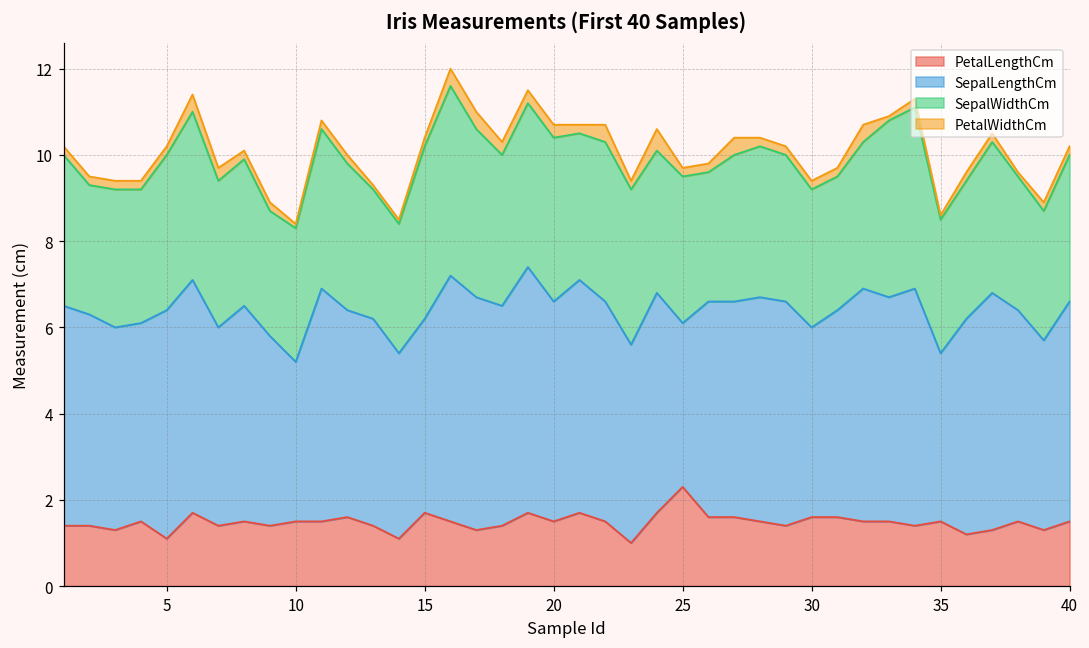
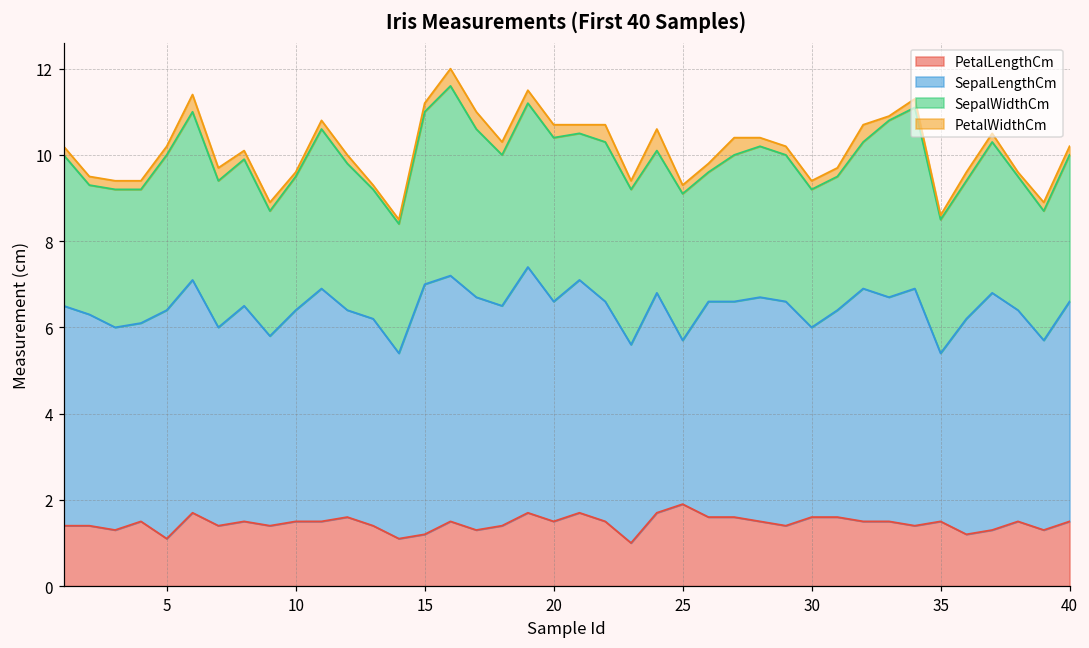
  {
    "PetalLengthCm": {
      "5": 1.1,
      "10": 1.5,
-     "15": 1.7,
+     "15": 1.2,
      "20": 1.5,
-     "25": 2.3,
+     "25": 1.9,
      "30": 1.6,
      "35": 1.5,
      "40": 1.5
    },
    "SepalLengthCm": {
      "5": 5.3,
-     "10": 3.7,
-     "15": 4.5,
+     "10": 4.9,
+     "15": 5.8,
      "20": 5.1,
      "25": 3.8,
      "30": 4.4,
      "35": 3.9,
      "40": 5.1
    },
    "SepalWidthCm": {
      "5": 3.6,
      "10": 3.1,
      "15": 4.0,
      "20": 3.8,
      "25": 3.4,
      "30": 3.2,
      "35": 3.1,
      "40": 3.4
    },
    "PetalWidthCm": {
      "5": 0.2,
      "10": 0.1,
      "15": 0.2,
      "20": 0.3,
      "25": 0.2,
      "30": 0.2,
      "35": 0.1,
      "40": 0.2
    }
  }
